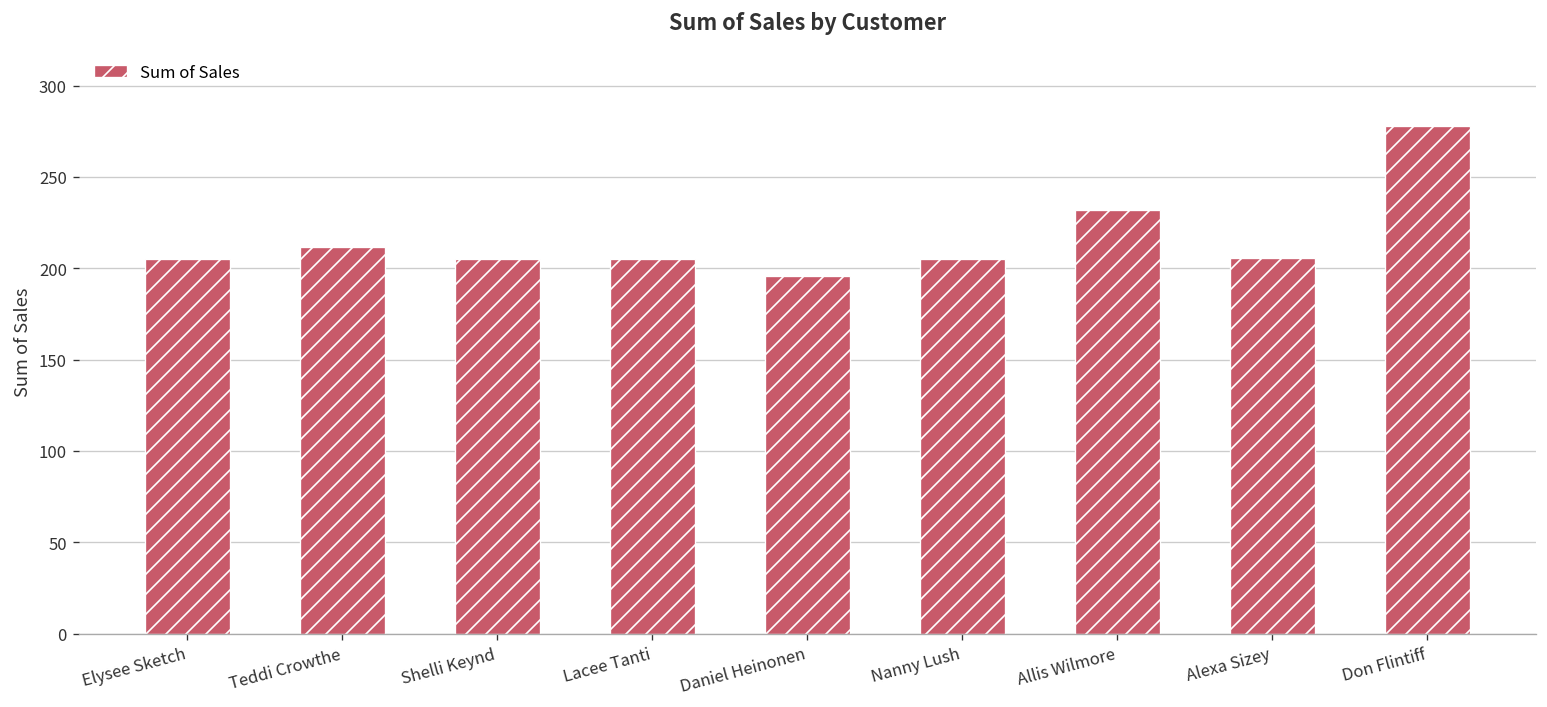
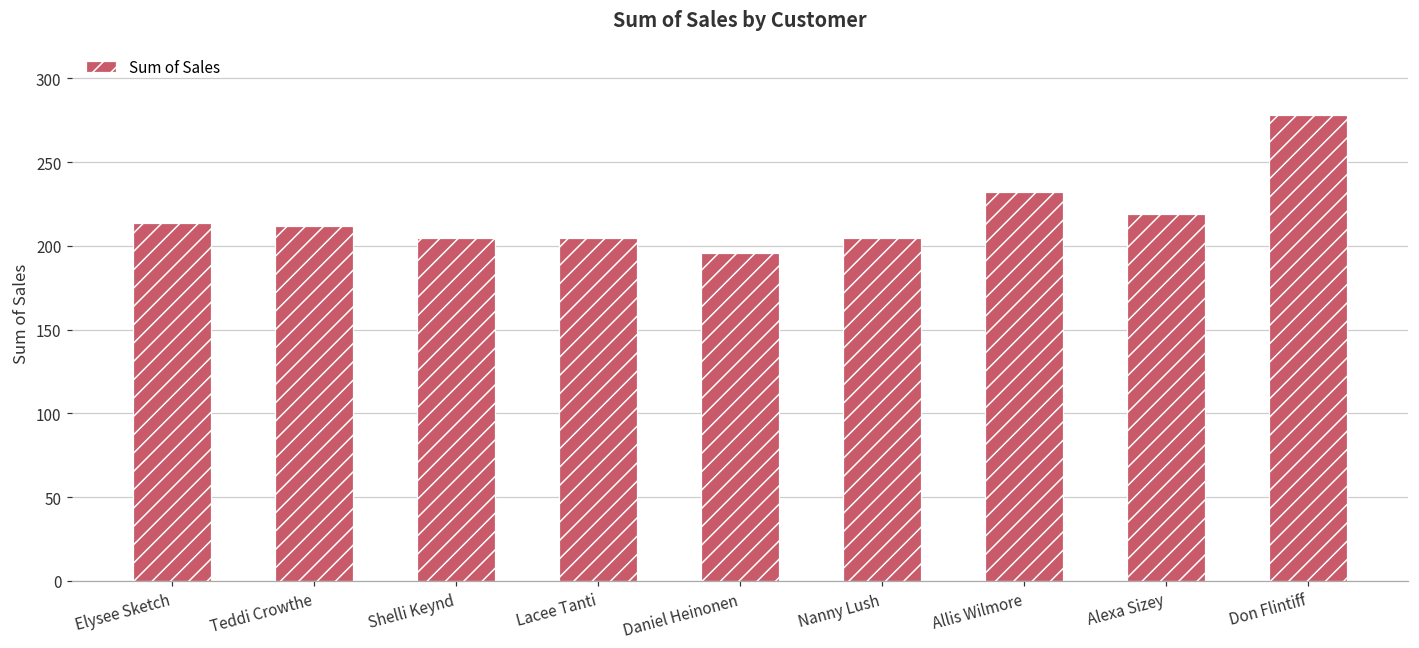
  {
-   "Elysee Sketch": 205,
+   "Elysee Sketch": 214,
    "Teddi Crowthe": 212,
    "Shelli Keynd": 205,
    "Lacee Tanti": 205,
    "Daniel Heinonen": 195,
    "Nanny Lush": 205,
    "Allis Wilmore": 232,
-   "Alexa Sizey": 206,
+   "Alexa Sizey": 219,
    "Don Flintiff": 278
  }
